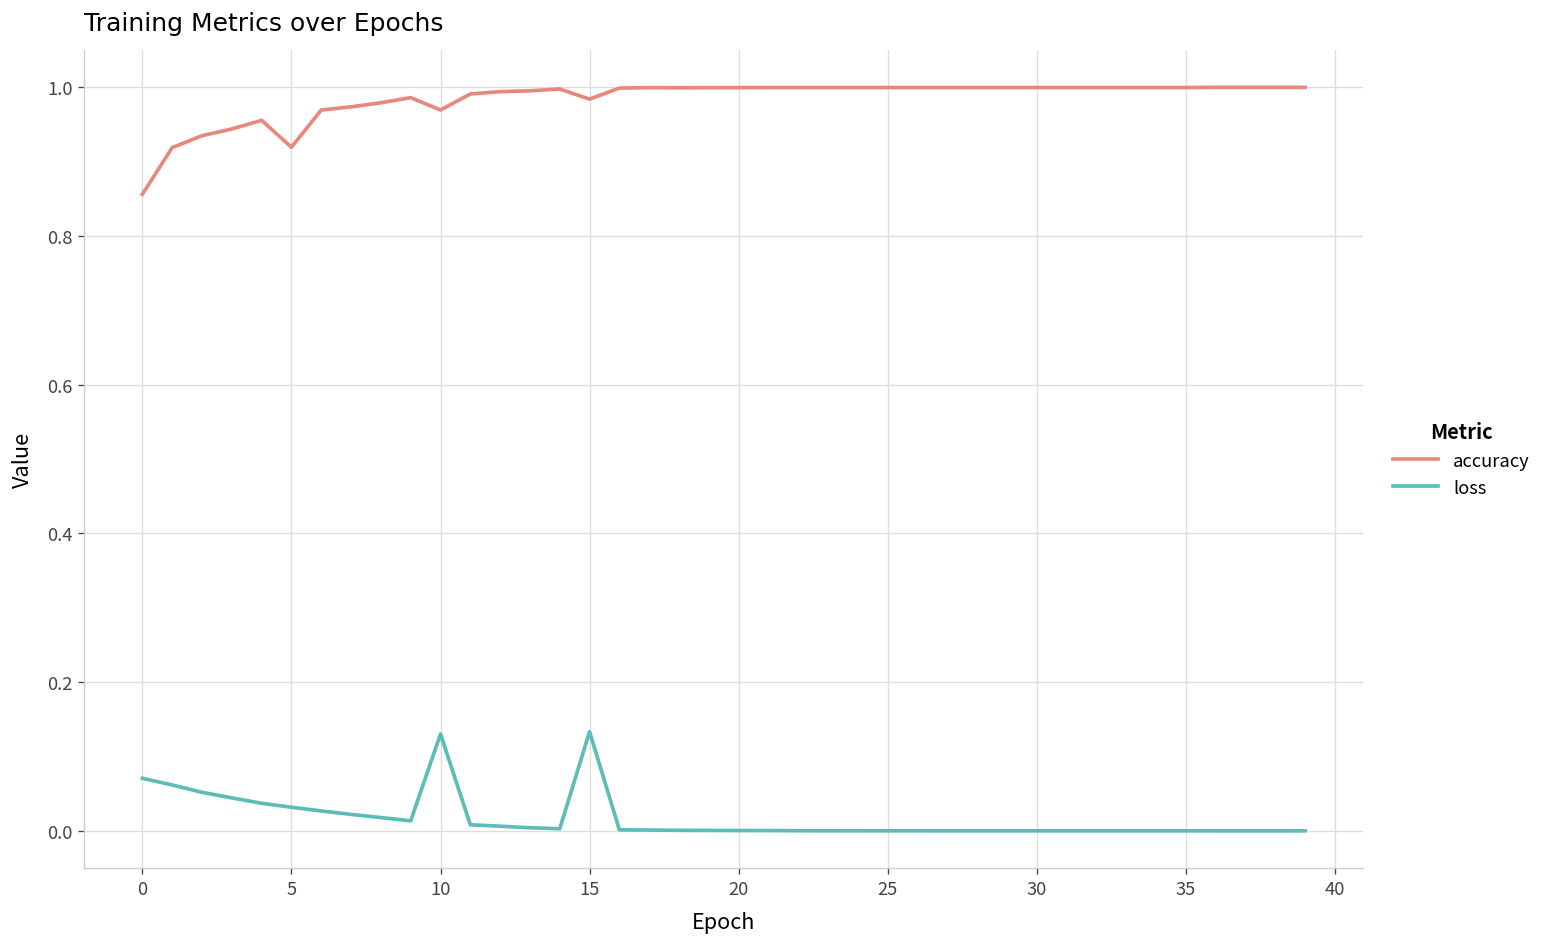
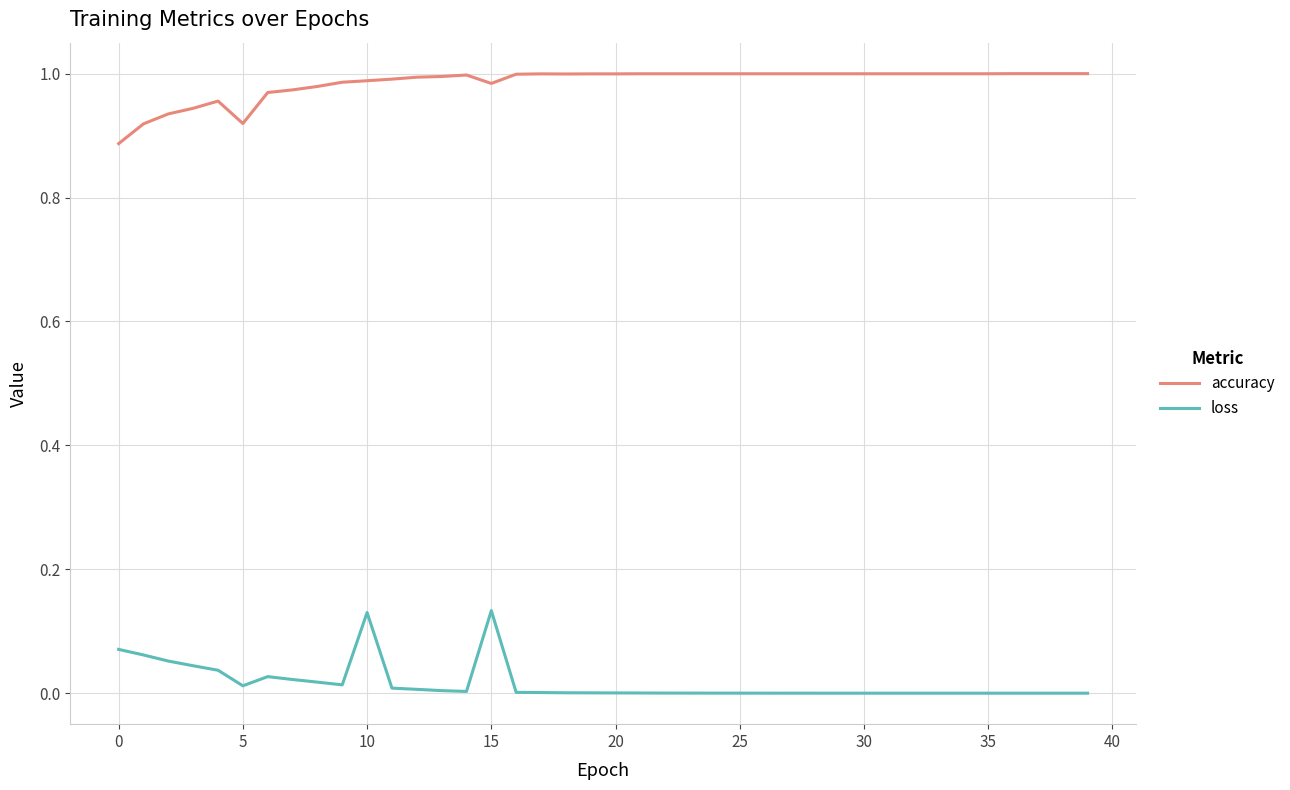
  {
    "accuracy": {
-     "0": 0.86,
+     "0": 0.89,
      "5": 0.92,
-     "10": 0.97,
+     "10": 0.99,
      "15": 0.98,
      "20": 1.00,
      "25": 1.00,
      "30": 1.00,
      "35": 1.00
    },
    "loss": {
      "0": 0.07,
-     "5": 0.03,
+     "5": 0.01,
      "10": 0.13,
      "15": 0.13,
      "20": 0.00,
      "25": 0.00,
      "30": 0.00,
      "35": 0.00
    }
  }
